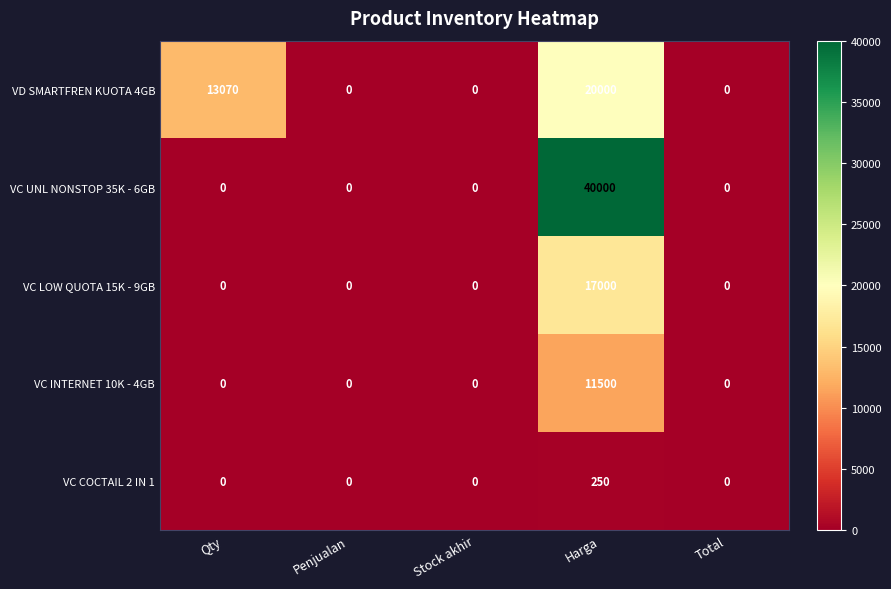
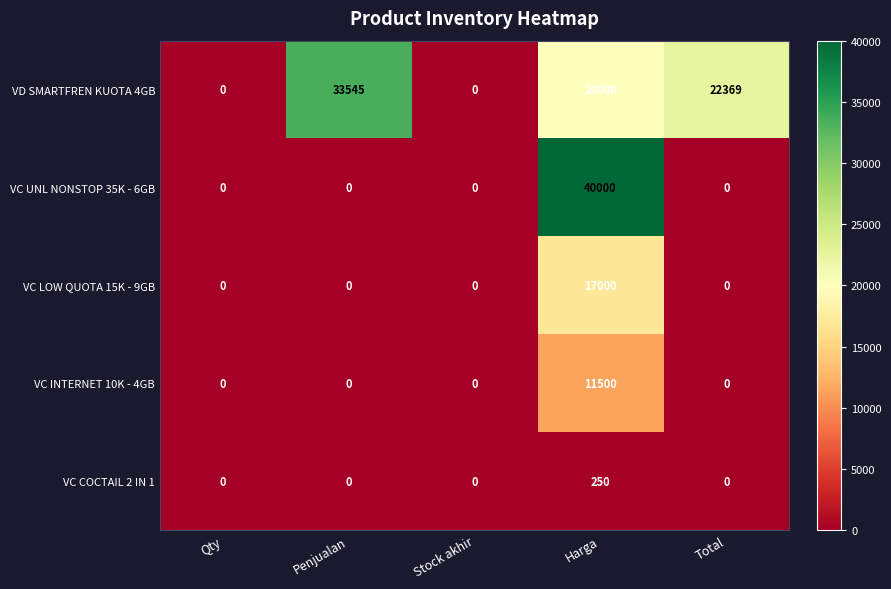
  {
    "VD SMARTFREN KUOTA 4GB": {
-     "Qty": 13070,
-     "Penjualan": 0,
+     "Qty": 0,
+     "Penjualan": 33545,
      "Stock akhir": 0,
      "Harga": 20000,
-     "Total": 0
+     "Total": 22369
    },
    "VC UNL NONSTOP 35K - 6GB": {
      "Qty": 0,
      "Penjualan": 0,
      "Stock akhir": 0,
      "Harga": 40000,
      "Total": 0
    },
    "VC LOW QUOTA 15K - 9GB": {
      "Qty": 0,
      "Penjualan": 0,
      "Stock akhir": 0,
      "Harga": 17000,
      "Total": 0
    },
    "VC INTERNET 10K - 4GB": {
      "Qty": 0,
      "Penjualan": 0,
      "Stock akhir": 0,
      "Harga": 11500,
      "Total": 0
    },
    "VC COCTAIL 2 IN 1": {
      "Qty": 0,
      "Penjualan": 0,
      "Stock akhir": 0,
      "Harga": 250,
      "Total": 0
    }
  }
